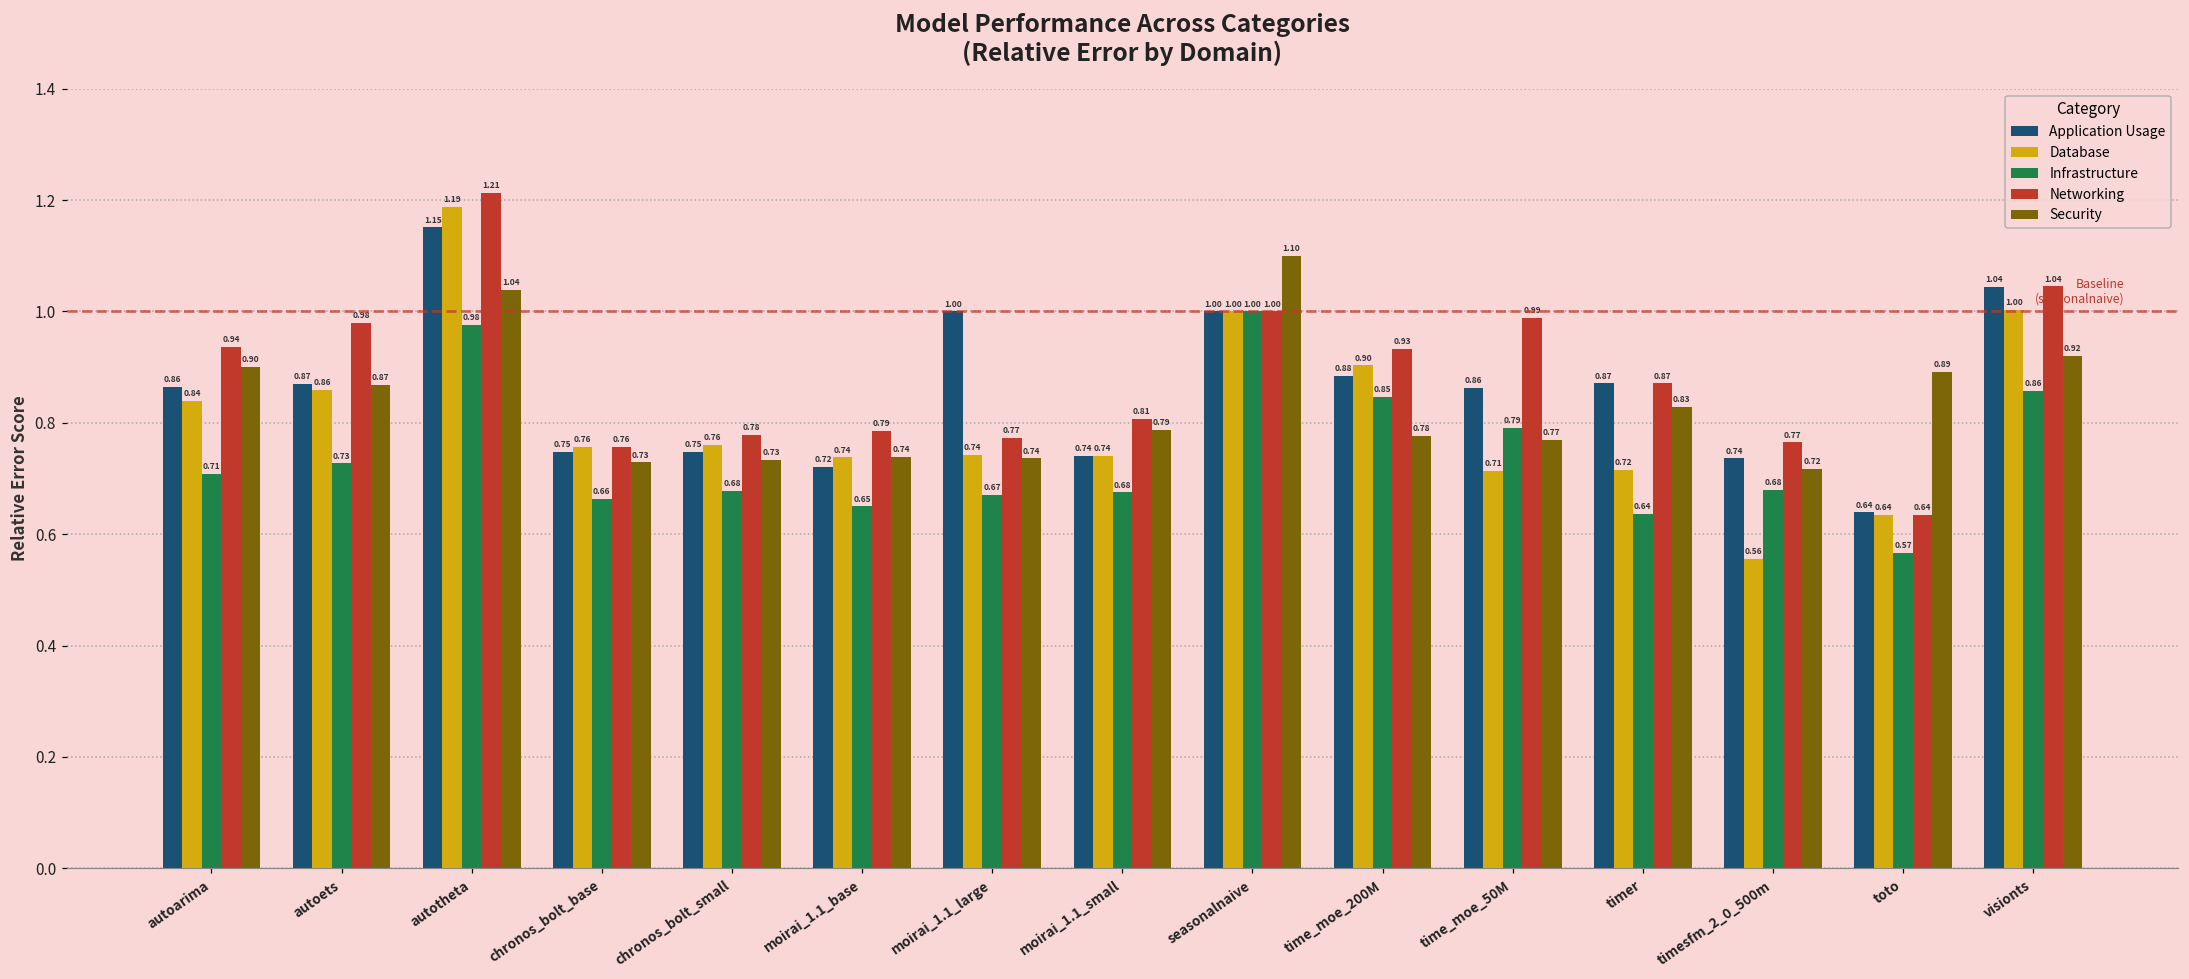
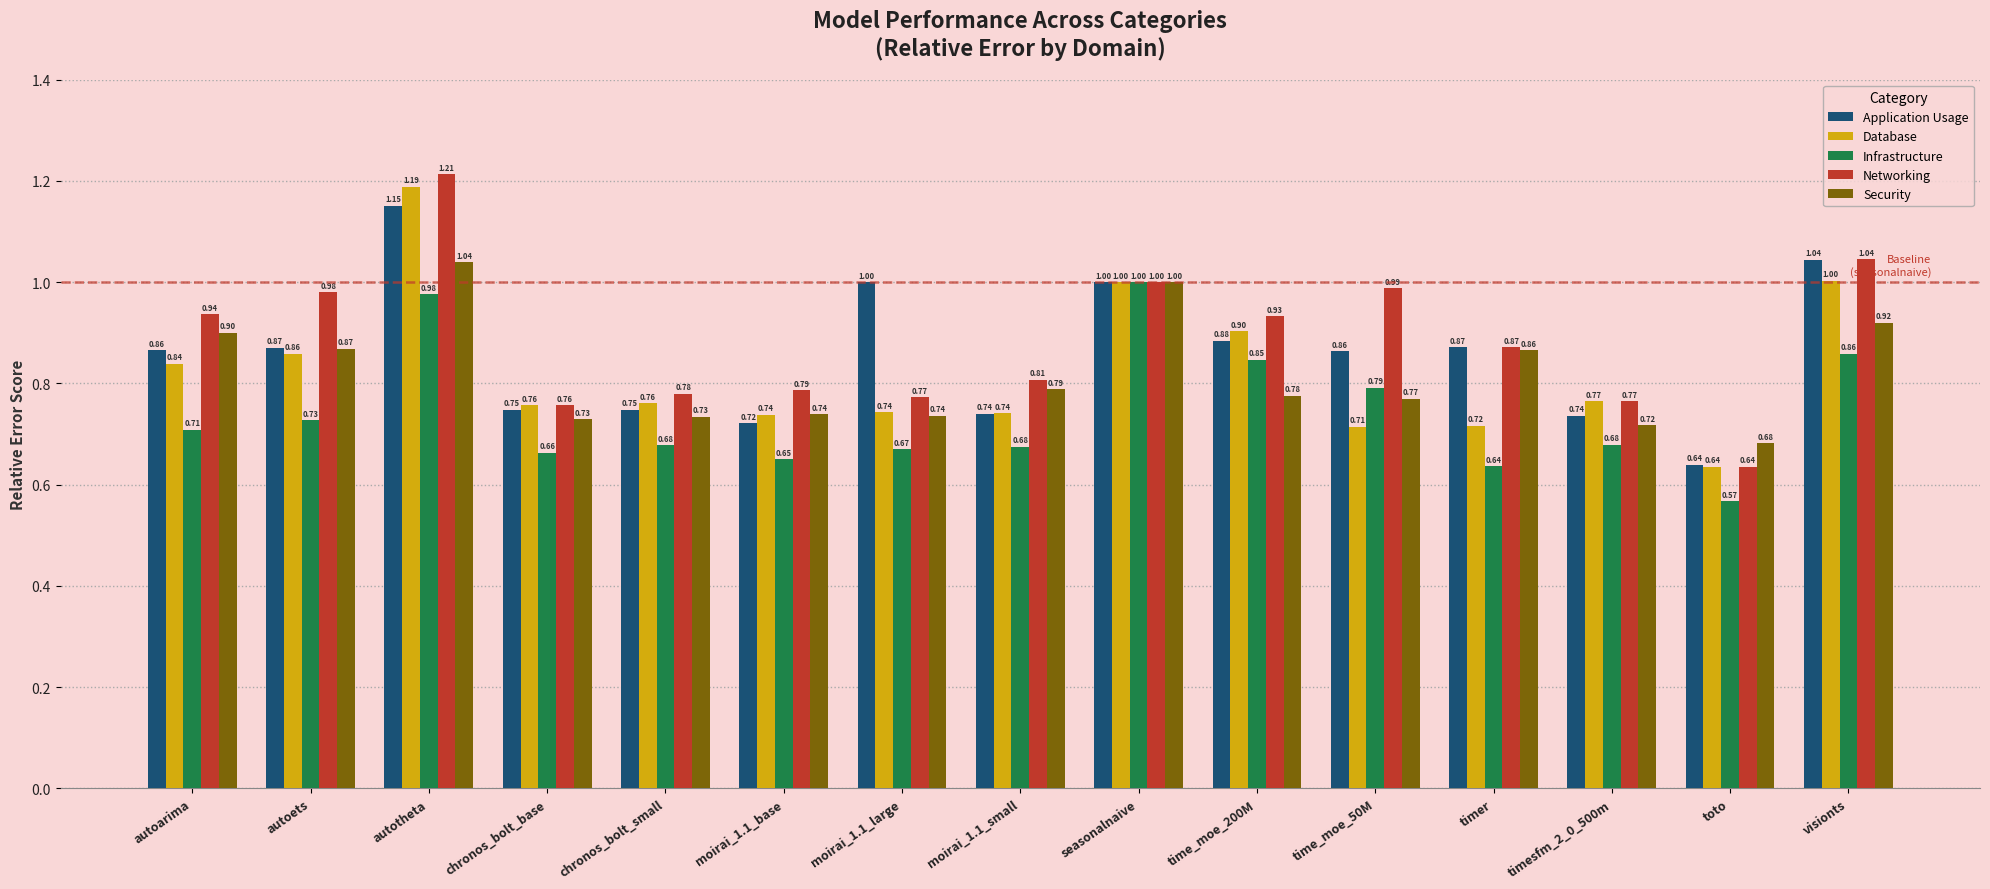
  {
    "Application Usage": {
      "autoarima": 0.86,
      "autoets": 0.87,
      "autotheta": 1.15,
      "chronos_bolt_base": 0.75,
      "chronos_bolt_small": 0.75,
      "moirai_1.1_base": 0.72,
      "moirai_1.1_large": 1.00,
      "moirai_1.1_small": 0.74,
      "seasonalnaive": 1.00,
      "time_moe_200M": 0.88,
      "time_moe_50M": 0.86,
      "timer": 0.87,
      "timesfm_2_0_500m": 0.74,
      "toto": 0.64,
      "visionts": 1.04
    },
    "Database": {
      "autoarima": 0.84,
      "autoets": 0.86,
      "autotheta": 1.19,
      "chronos_bolt_base": 0.76,
      "chronos_bolt_small": 0.76,
      "moirai_1.1_base": 0.74,
      "moirai_1.1_large": 0.74,
      "moirai_1.1_small": 0.74,
      "seasonalnaive": 1.00,
      "time_moe_200M": 0.90,
      "time_moe_50M": 0.71,
      "timer": 0.72,
-     "timesfm_2_0_500m": 0.56,
+     "timesfm_2_0_500m": 0.77,
      "toto": 0.64,
      "visionts": 1.00
    },
    "Infrastructure": {
      "autoarima": 0.71,
      "autoets": 0.73,
      "autotheta": 0.98,
      "chronos_bolt_base": 0.66,
      "chronos_bolt_small": 0.68,
      "moirai_1.1_base": 0.65,
      "moirai_1.1_large": 0.67,
      "moirai_1.1_small": 0.68,
      "seasonalnaive": 1.00,
      "time_moe_200M": 0.85,
      "time_moe_50M": 0.79,
      "timer": 0.64,
      "timesfm_2_0_500m": 0.68,
      "toto": 0.57,
      "visionts": 0.86
    },
    "Networking": {
      "autoarima": 0.94,
      "autoets": 0.98,
      "autotheta": 1.21,
      "chronos_bolt_base": 0.76,
      "chronos_bolt_small": 0.78,
      "moirai_1.1_base": 0.79,
      "moirai_1.1_large": 0.77,
      "moirai_1.1_small": 0.81,
      "seasonalnaive": 1.00,
      "time_moe_200M": 0.93,
      "time_moe_50M": 0.99,
      "timer": 0.87,
      "timesfm_2_0_500m": 0.77,
      "toto": 0.64
    },
    "Security": {
      "autoarima": 0.90,
      "autoets": 0.87,
      "autotheta": 1.04,
      "chronos_bolt_base": 0.73,
      "chronos_bolt_small": 0.73,
      "moirai_1.1_base": 0.74,
      "moirai_1.1_large": 0.74,
      "moirai_1.1_small": 0.79,
-     "seasonalnaive": 1.10,
+     "seasonalnaive": 1.00,
      "time_moe_200M": 0.78,
      "time_moe_50M": 0.77,
-     "timer": 0.83,
+     "timer": 0.86,
      "timesfm_2_0_500m": 0.72,
-     "toto": 0.89,
+     "toto": 0.68,
      "visionts": 0.92
    }
  }
